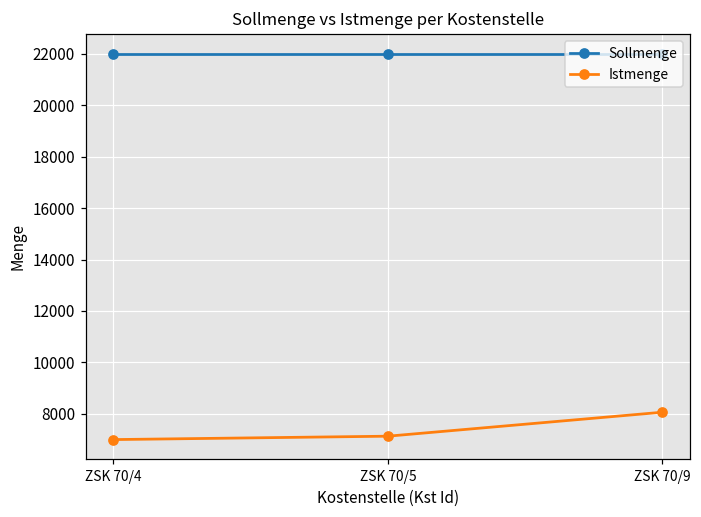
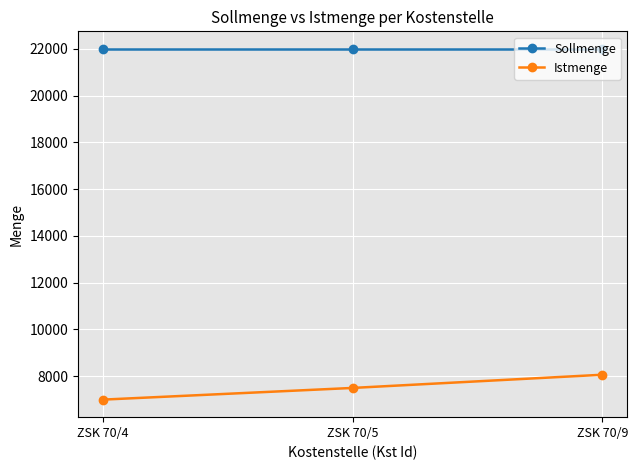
  {
    "Sollmenge": {
      "ZSK 70/4": 22000,
      "ZSK 70/5": 22000
    },
    "Istmenge": {
      "ZSK 70/4": 7000,
-     "ZSK 70/5": 7100,
+     "ZSK 70/5": 7500,
      "ZSK 70/9": 8100
    }
  }
